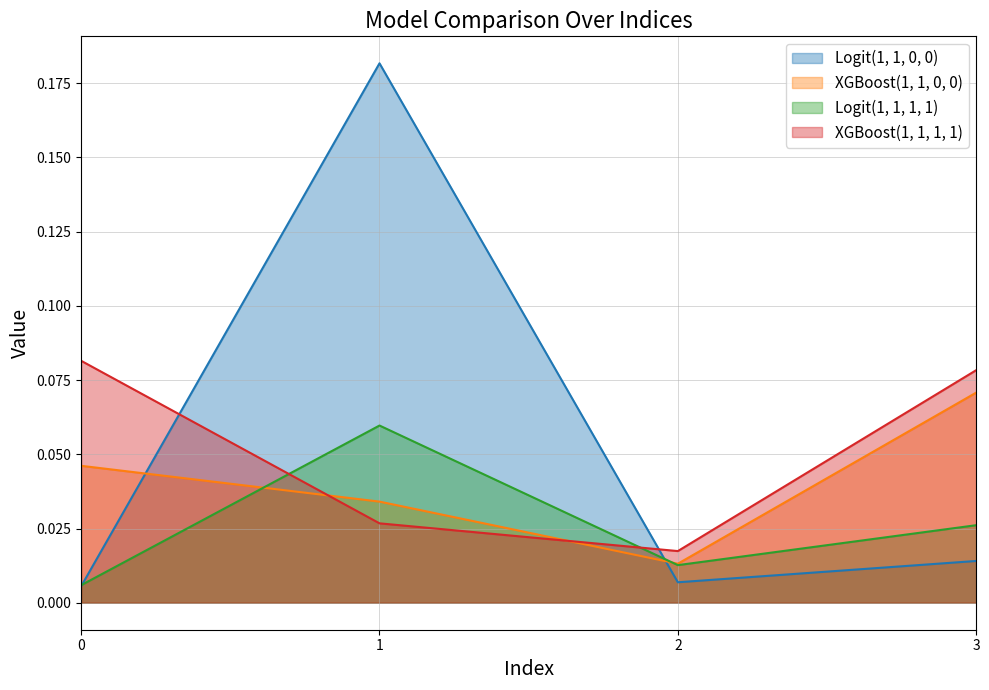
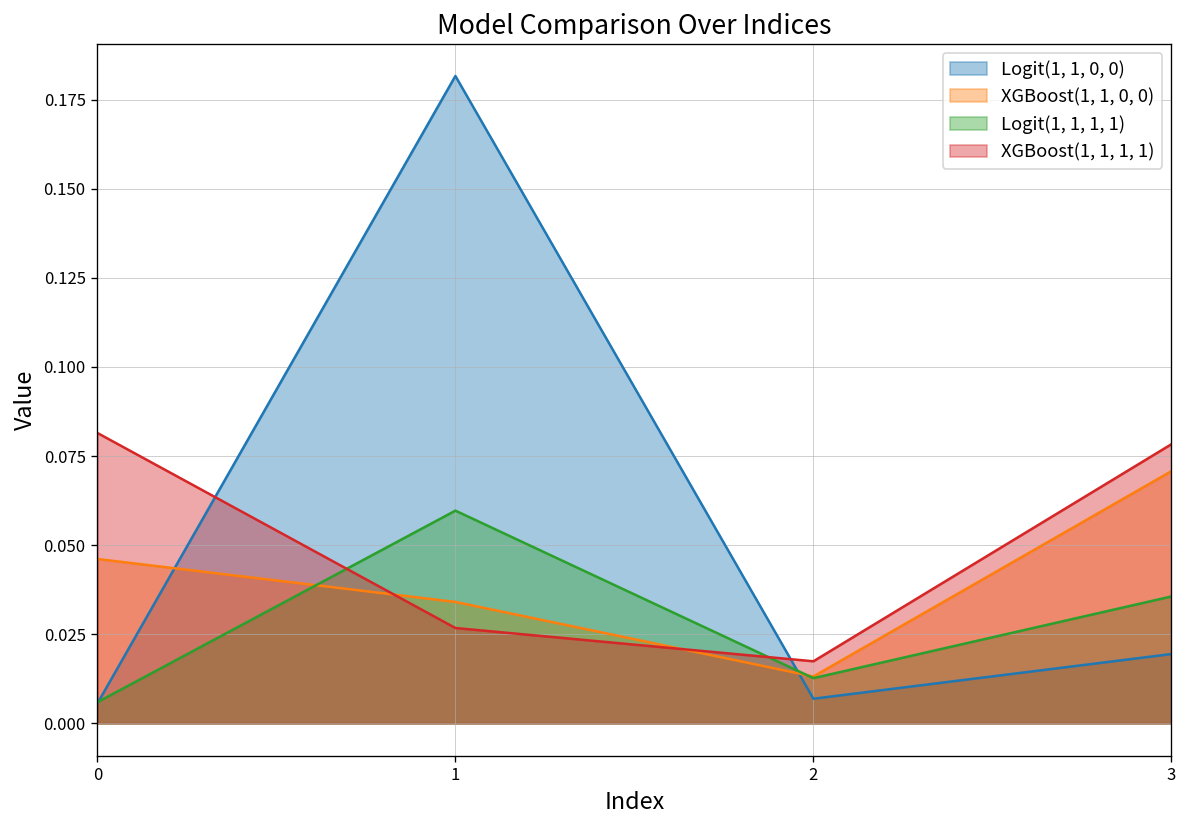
  {
    "Logit(1, 1, 0, 0)": {
      "1": 0.182,
      "2": 0.007,
-     "3": 0.014
+     "3": 0.019
    },
    "Logit(1, 1, 1, 1)": {
      "1": 0.060,
-     "3": 0.026
+     "3": 0.036
    }
  }
